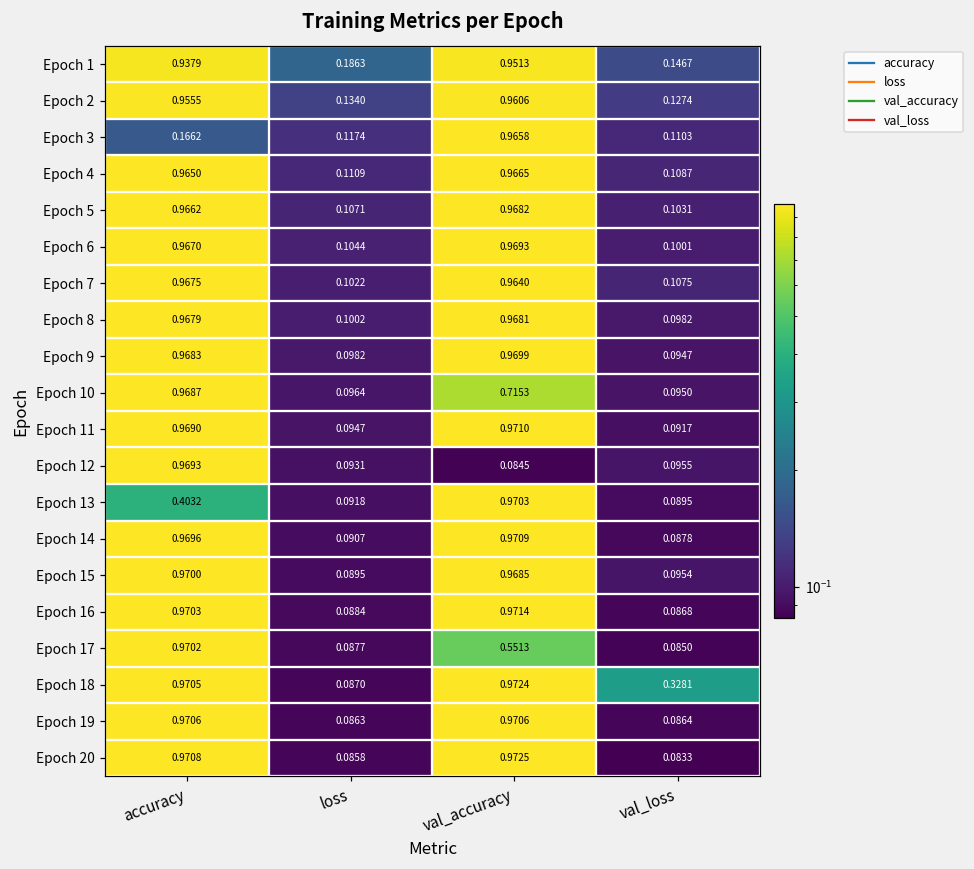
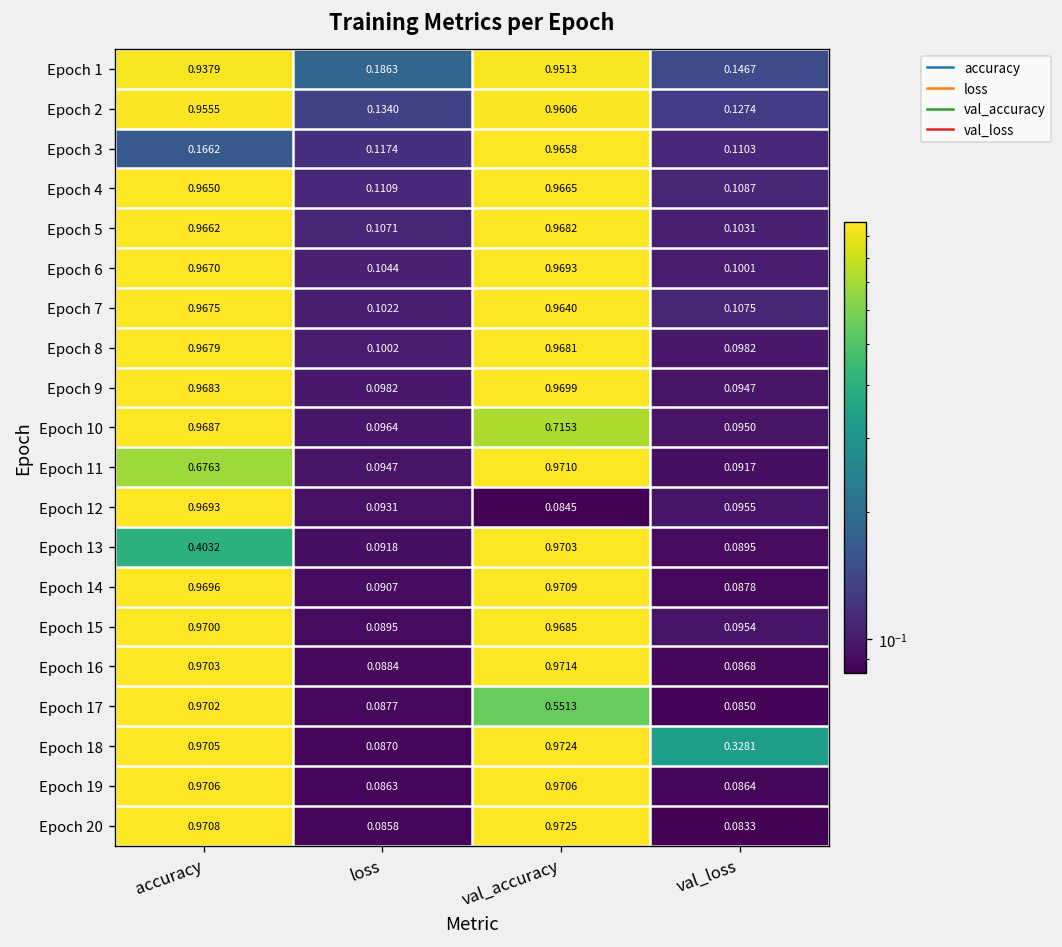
  {
    "Epoch 1": {
      "accuracy": 0.9379,
      "loss": 0.1863,
      "val_accuracy": 0.9513,
      "val_loss": 0.1467
    },
    "Epoch 2": {
      "accuracy": 0.9555,
      "loss": 0.1340,
      "val_accuracy": 0.9606,
      "val_loss": 0.1274
    },
    "Epoch 3": {
      "accuracy": 0.1662,
      "loss": 0.1174,
      "val_accuracy": 0.9658,
      "val_loss": 0.1103
    },
    "Epoch 4": {
      "accuracy": 0.9650,
      "loss": 0.1109,
      "val_accuracy": 0.9665,
      "val_loss": 0.1087
    },
    "Epoch 5": {
      "accuracy": 0.9662,
      "loss": 0.1071,
      "val_accuracy": 0.9682,
      "val_loss": 0.1031
    },
    "Epoch 6": {
      "accuracy": 0.9670,
      "loss": 0.1044,
      "val_accuracy": 0.9693,
      "val_loss": 0.1001
    },
    "Epoch 7": {
      "accuracy": 0.9675,
      "loss": 0.1022,
      "val_accuracy": 0.9640,
      "val_loss": 0.1075
    },
    "Epoch 8": {
      "accuracy": 0.9679,
      "loss": 0.1002,
      "val_accuracy": 0.9681,
      "val_loss": 0.0982
    },
    "Epoch 9": {
      "accuracy": 0.9683,
      "loss": 0.0982,
      "val_accuracy": 0.9699,
      "val_loss": 0.0947
    },
    "Epoch 10": {
      "accuracy": 0.9687,
      "loss": 0.0964,
      "val_accuracy": 0.7153,
      "val_loss": 0.0950
    },
    "Epoch 11": {
-     "accuracy": 0.9690,
+     "accuracy": 0.6763,
      "loss": 0.0947,
      "val_accuracy": 0.9710,
      "val_loss": 0.0917
    },
    "Epoch 12": {
      "accuracy": 0.9693,
      "loss": 0.0931,
      "val_accuracy": 0.0845,
      "val_loss": 0.0955
    },
    "Epoch 13": {
      "accuracy": 0.4032,
      "loss": 0.0918,
      "val_accuracy": 0.9703,
      "val_loss": 0.0895
    },
    "Epoch 14": {
      "accuracy": 0.9696,
      "loss": 0.0907,
      "val_accuracy": 0.9709,
      "val_loss": 0.0878
    },
    "Epoch 15": {
      "accuracy": 0.9700,
      "loss": 0.0895,
      "val_accuracy": 0.9685,
      "val_loss": 0.0954
    },
    "Epoch 16": {
      "accuracy": 0.9703,
      "loss": 0.0884,
      "val_accuracy": 0.9714,
      "val_loss": 0.0868
    },
    "Epoch 17": {
      "accuracy": 0.9702,
      "loss": 0.0877,
      "val_accuracy": 0.5513,
      "val_loss": 0.0850
    },
    "Epoch 18": {
      "accuracy": 0.9705,
      "loss": 0.0870,
      "val_accuracy": 0.9724,
      "val_loss": 0.3281
    },
    "Epoch 19": {
      "accuracy": 0.9706,
      "loss": 0.0863,
      "val_accuracy": 0.9706,
      "val_loss": 0.0864
    },
    "Epoch 20": {
      "accuracy": 0.9708,
      "loss": 0.0858,
      "val_accuracy": 0.9725,
      "val_loss": 0.0833
    }
  }
